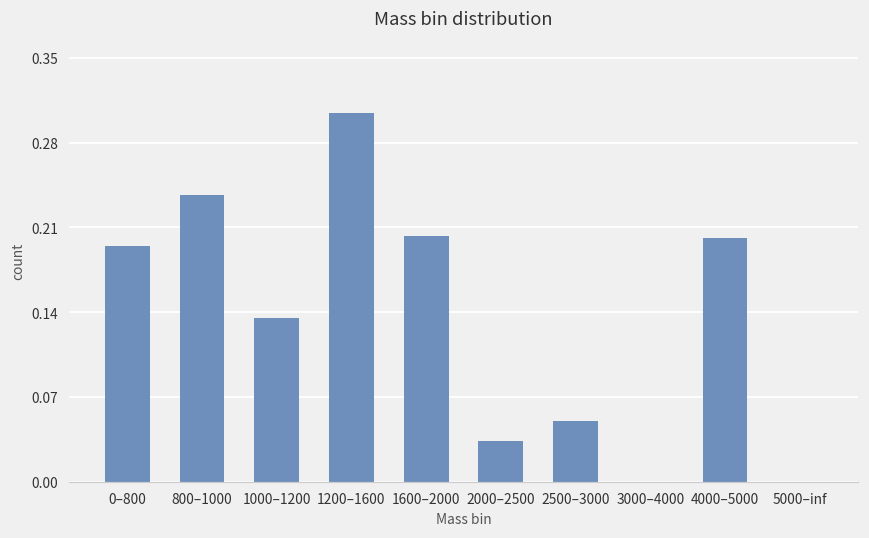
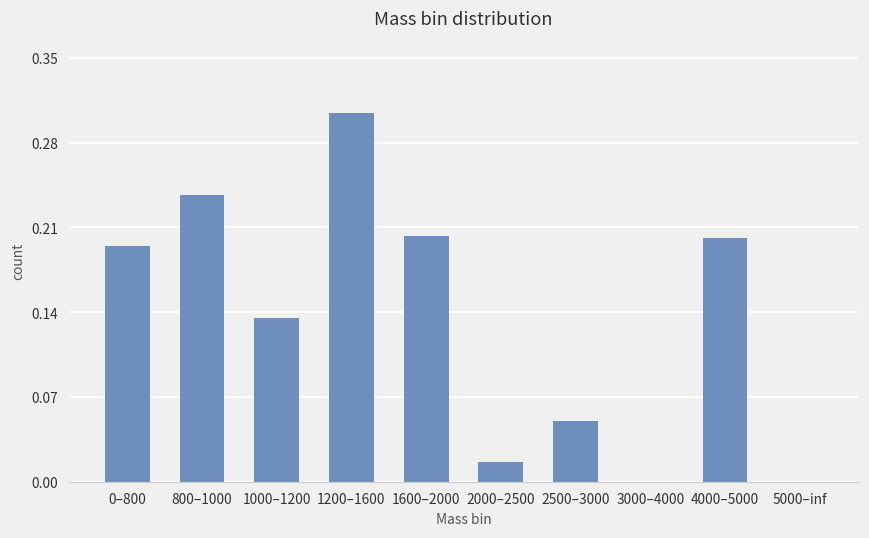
  {
    "0–800": 0.193,
    "800–1000": 0.235,
    "1000–1200": 0.134,
    "1200–1600": 0.302,
    "1600–2000": 0.201,
-   "2000–2500": 0.034,
+   "2000–2500": 0.016,
    "2500–3000": 0.050,
    "3000–4000": 0.000,
    "4000–5000": 0.200,
    "5000–inf": 0.000
  }
